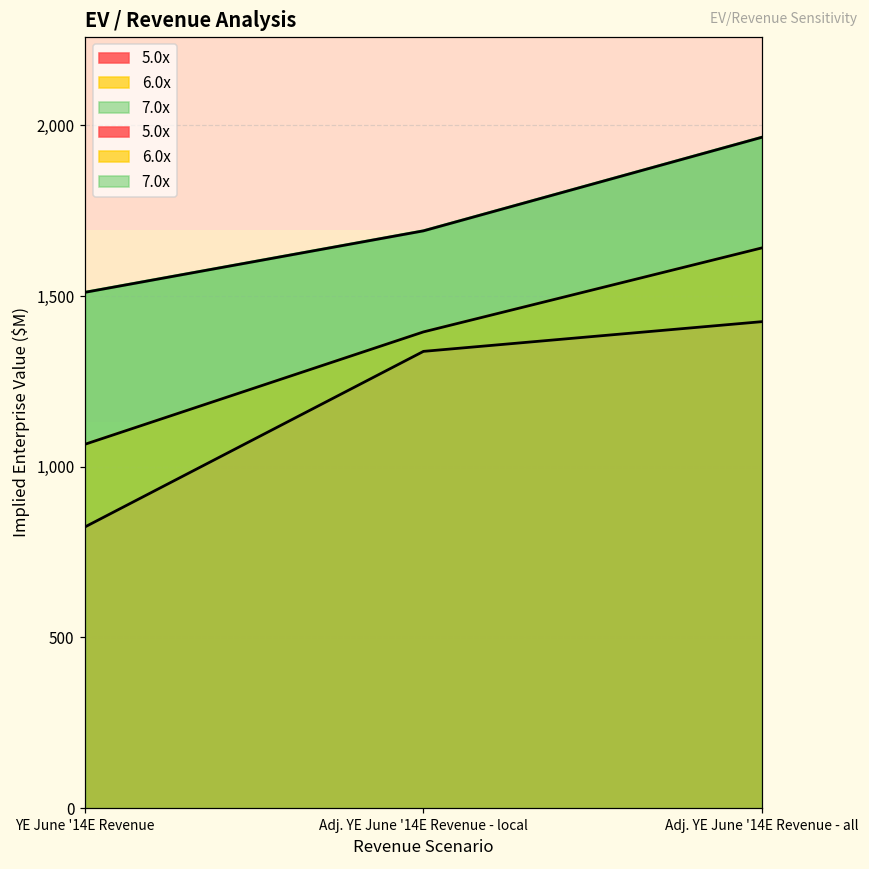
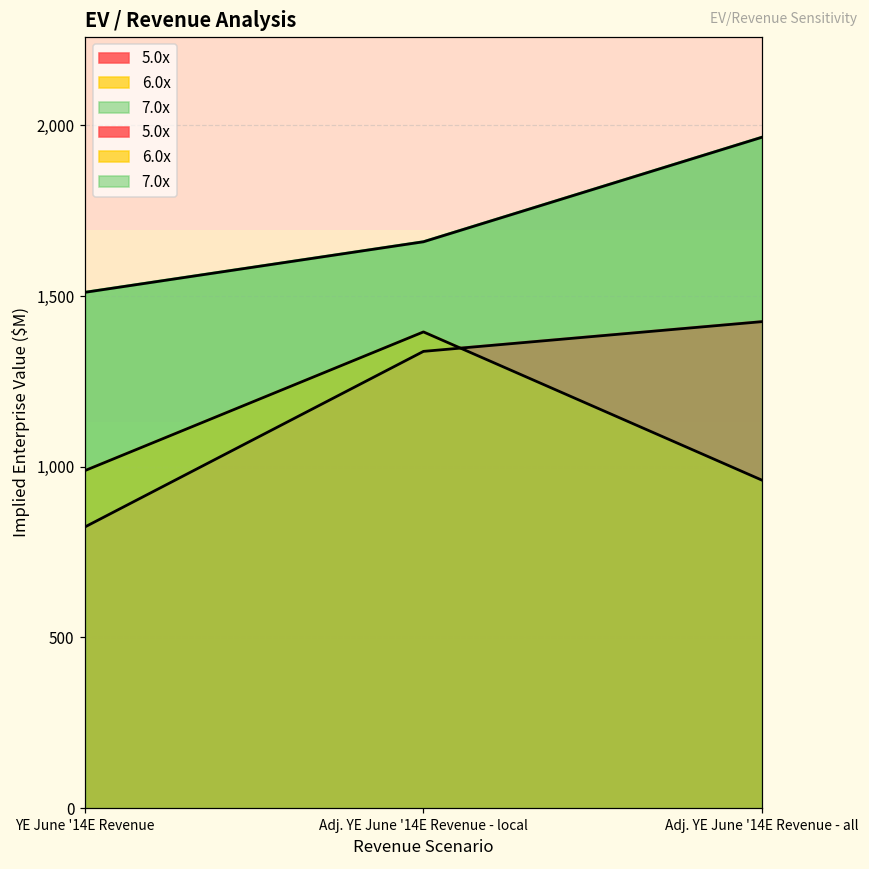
  {
    "5.0x": {
      "YE June '14E Revenue": "820",
      "Adj. YE June '14E Revenue - local": "1,340",
      "Adj. YE June '14E Revenue - all": "1,430"
    },
    "6.0x": {
-     "YE June '14E Revenue": "1,070",
+     "YE June '14E Revenue": "990",
      "Adj. YE June '14E Revenue - local": "1,400",
-     "Adj. YE June '14E Revenue - all": "1,640"
+     "Adj. YE June '14E Revenue - all": "960"
    },
    "7.0x": {
      "YE June '14E Revenue": "1,510",
-     "Adj. YE June '14E Revenue - local": "1,690",
+     "Adj. YE June '14E Revenue - local": "1,660",
      "Adj. YE June '14E Revenue - all": "1,970"
    }
  }
